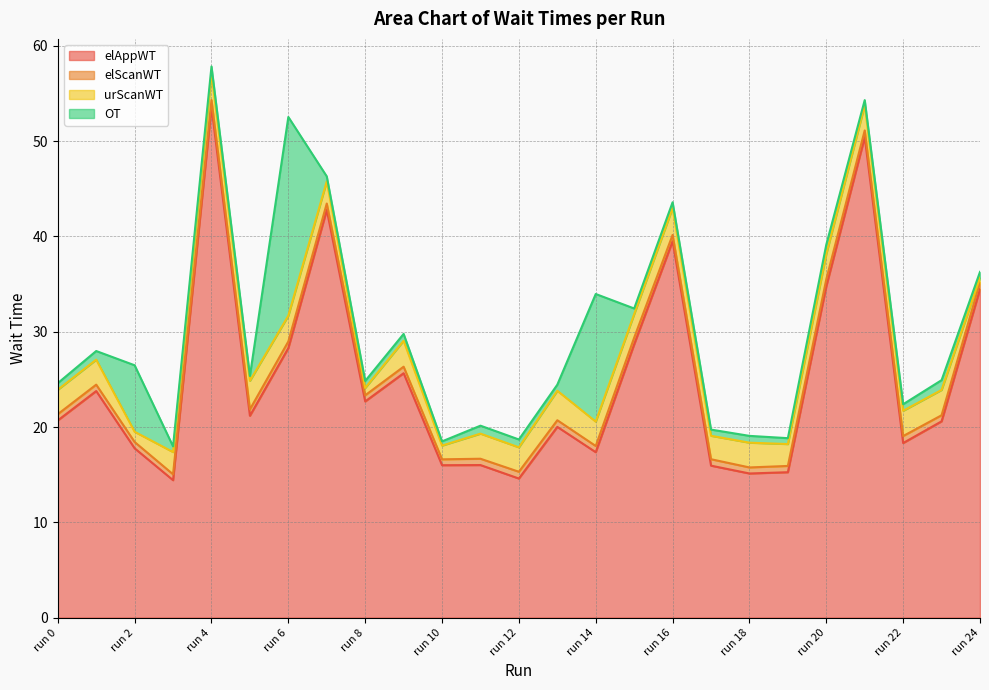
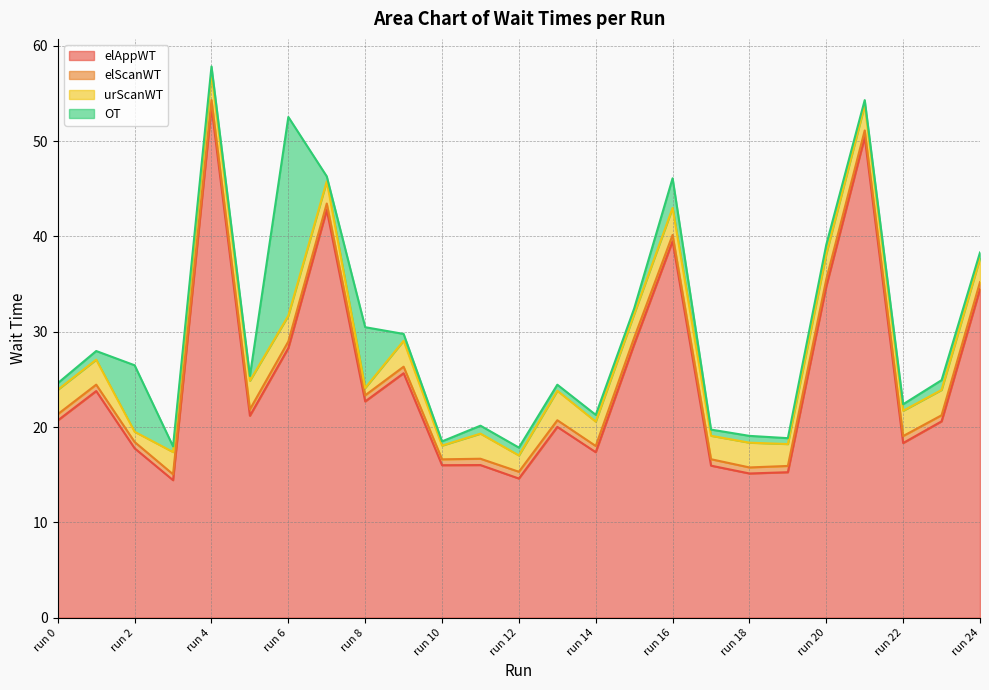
  {
    "urScanWT": {
      "run 0": 3,
      "run 2": 1,
      "run 4": 3,
      "run 6": 3,
      "run 8": 1,
      "run 10": 1,
-     "run 12": 3,
+     "run 12": 2,
      "run 14": 3,
      "run 16": 3,
      "run 18": 3,
      "run 20": 3,
      "run 22": 3,
-     "run 24": 0
+     "run 24": 3
    },
    "OT": {
      "run 0": 1,
      "run 2": 7,
      "run 4": 1,
      "run 6": 21,
-     "run 8": 1,
+     "run 8": 6,
      "run 10": 0,
      "run 12": 1,
-     "run 14": 13,
-     "run 16": 1,
+     "run 14": 1,
+     "run 16": 3,
      "run 18": 1,
      "run 20": 1,
      "run 22": 1,
      "run 24": 1
    }
  }
